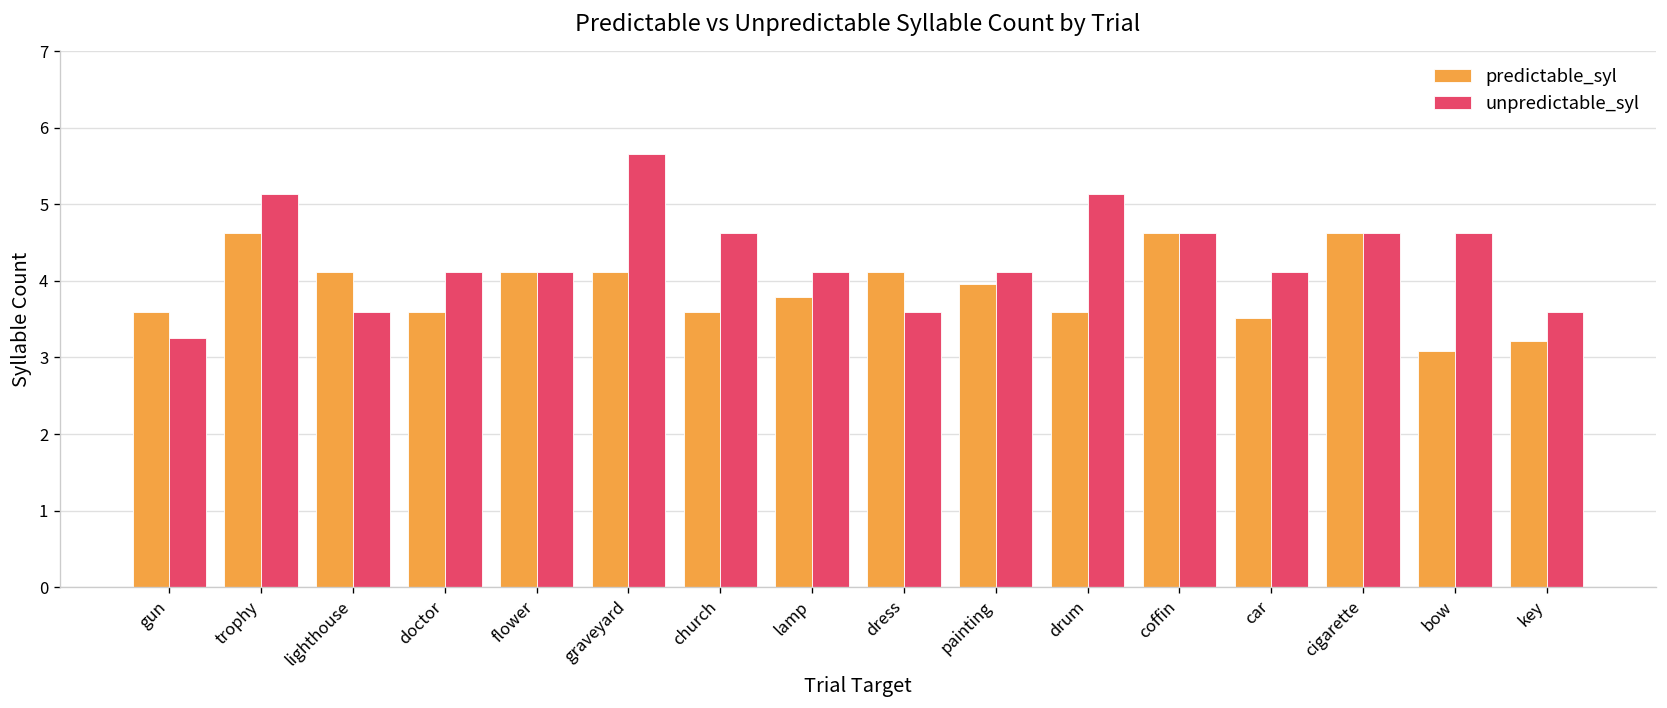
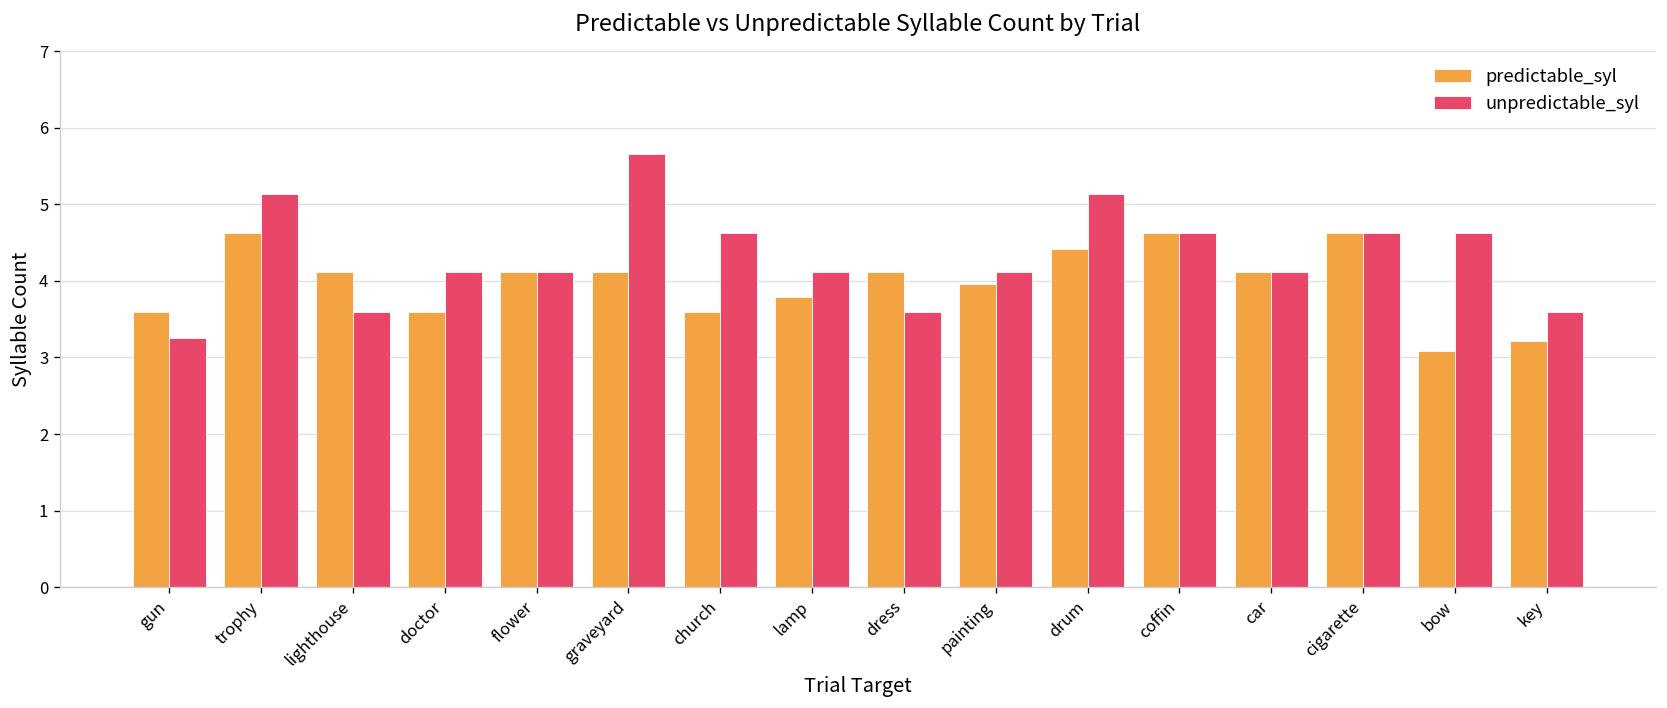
  {
    "predictable_syl": {
      "gun": 3.6,
      "trophy": 4.6,
      "lighthouse": 4.1,
      "doctor": 3.6,
      "flower": 4.1,
      "graveyard": 4.1,
      "church": 3.6,
      "lamp": 3.8,
      "dress": 4.1,
      "painting": 4.0,
-     "drum": 3.6,
+     "drum": 4.4,
      "coffin": 4.6,
-     "car": 3.5,
+     "car": 4.1,
      "cigarette": 4.6,
      "bow": 3.1,
      "key": 3.2
    },
    "unpredictable_syl": {
      "gun": 3.2,
      "trophy": 5.1,
      "lighthouse": 3.6,
      "doctor": 4.1,
      "flower": 4.1,
      "graveyard": 5.7,
      "church": 4.6,
      "lamp": 4.1,
      "dress": 3.6,
      "painting": 4.1,
      "drum": 5.1,
      "coffin": 4.6,
      "car": 4.1,
      "cigarette": 4.6,
      "bow": 4.6,
      "key": 3.6
    }
  }
